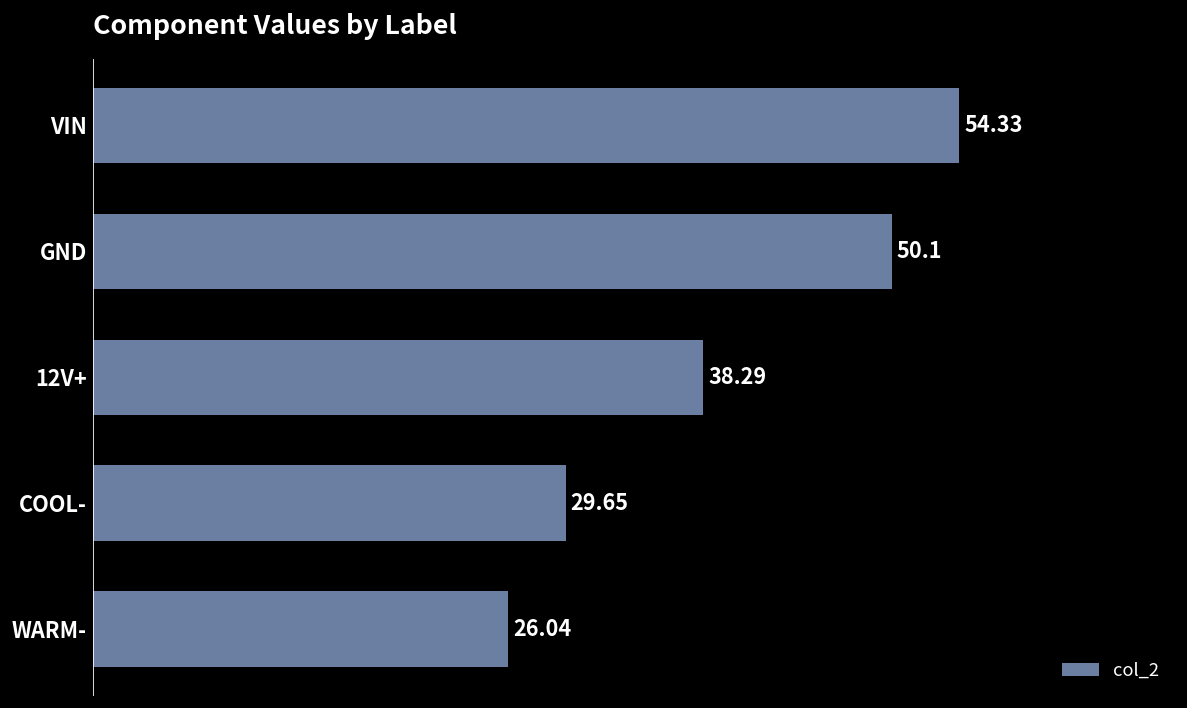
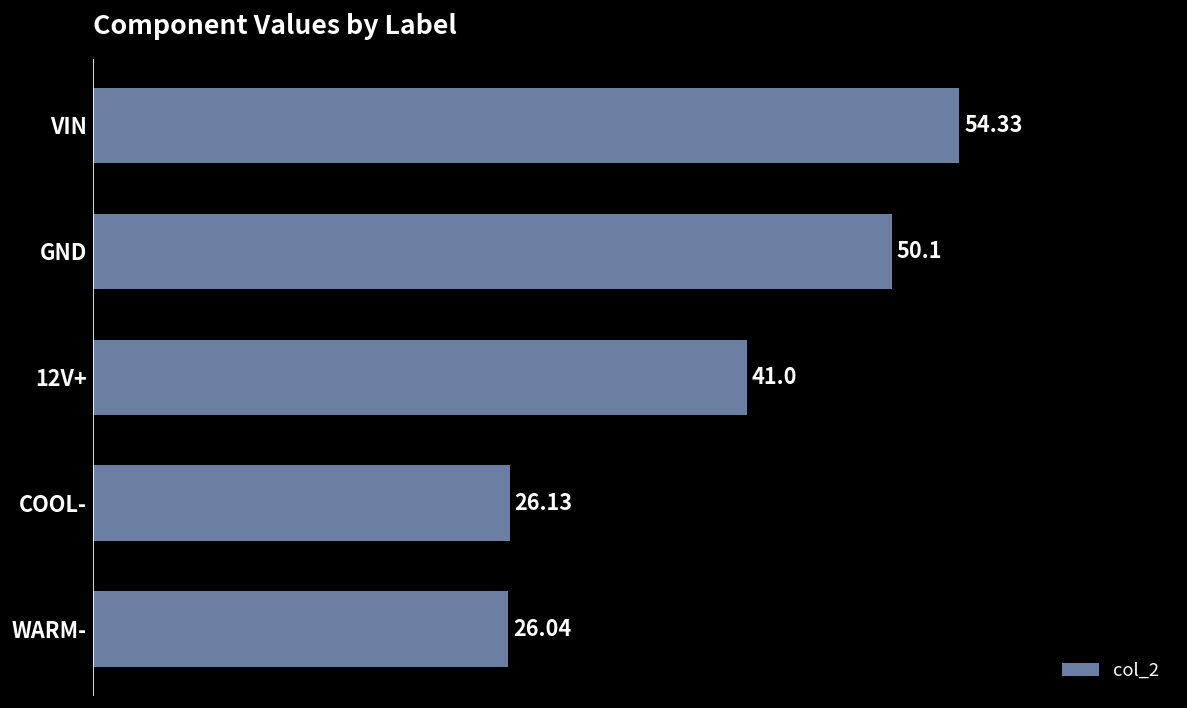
  {
    "VIN": 54.33,
    "GND": 50.1,
-   "12V+": 38.29,
-   "COOL-": 29.65,
+   "12V+": 41.0,
+   "COOL-": 26.13,
    "WARM-": 26.04
  }
